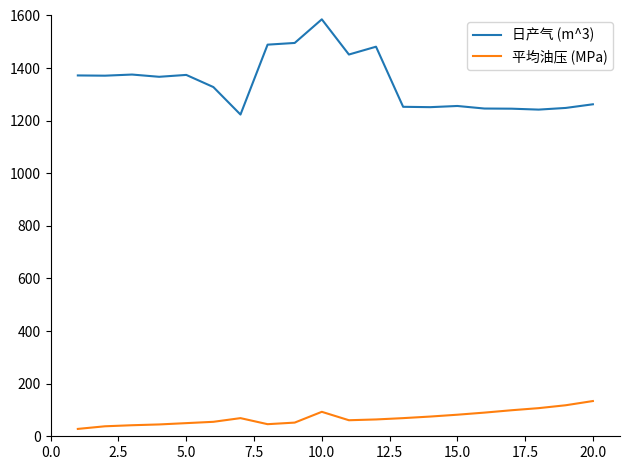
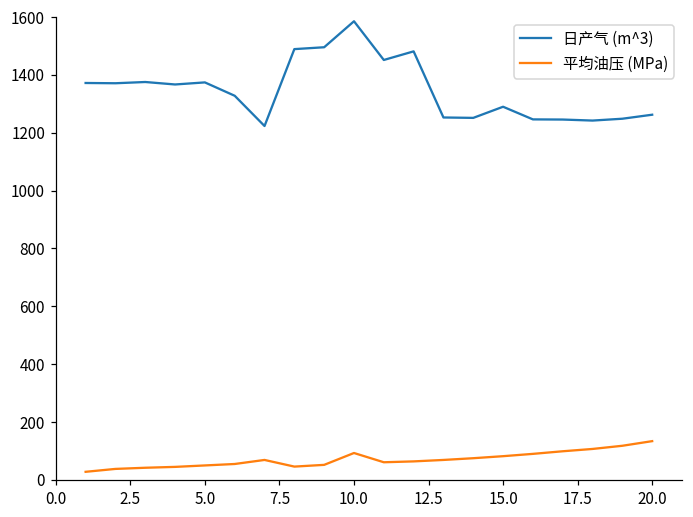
  {
    "日产气 (m^3)": {
      "5.0": 1370,
      "10.0": 1590,
-     "15.0": 1260,
+     "15.0": 1290,
      "20.0": 1260
    },
    "平均油压 (MPa)": {
      "5.0": 50,
      "10.0": 90,
      "15.0": 80,
      "20.0": 130
    }
  }
